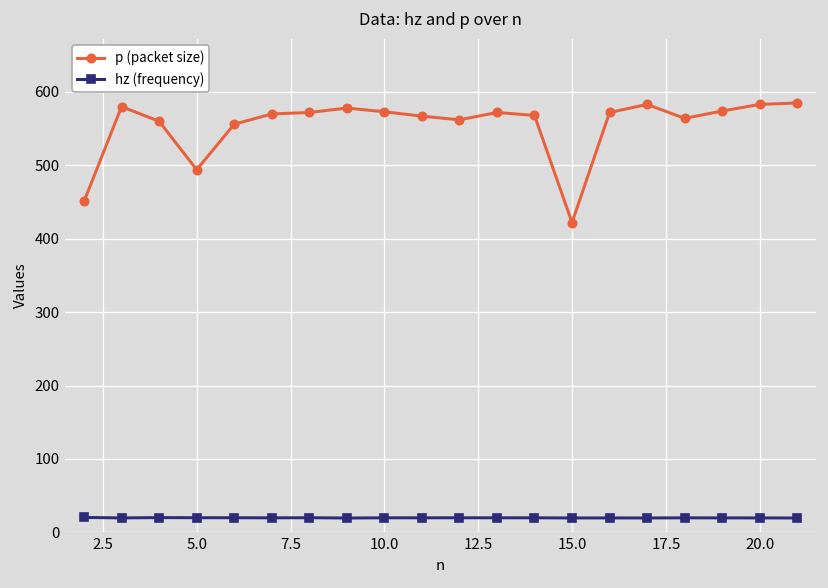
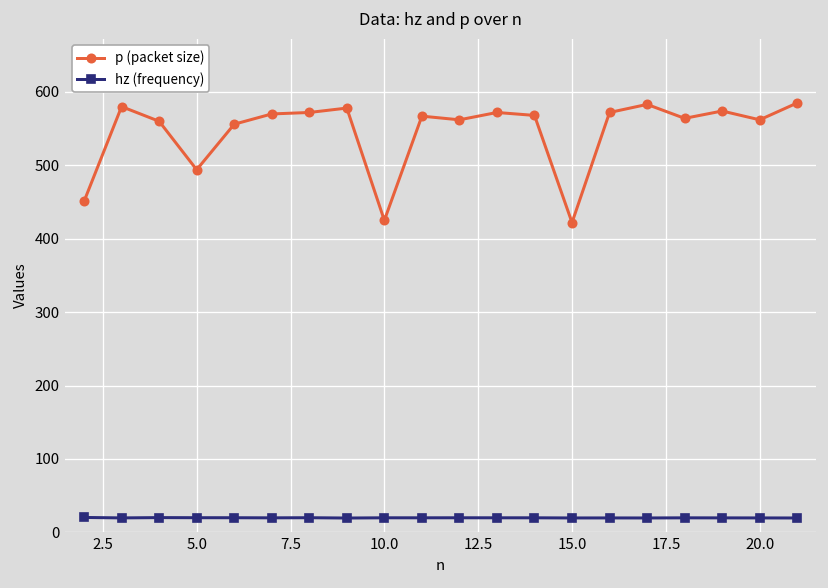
  {
    "p (packet size)": {
      "5.0": 490,
-     "10.0": 570,
+     "10.0": 430,
      "15.0": 420,
-     "20.0": 580
+     "20.0": 560
    },
    "hz (frequency)": {
      "5.0": 20,
      "10.0": 20,
      "15.0": 20,
      "20.0": 20
    }
  }
